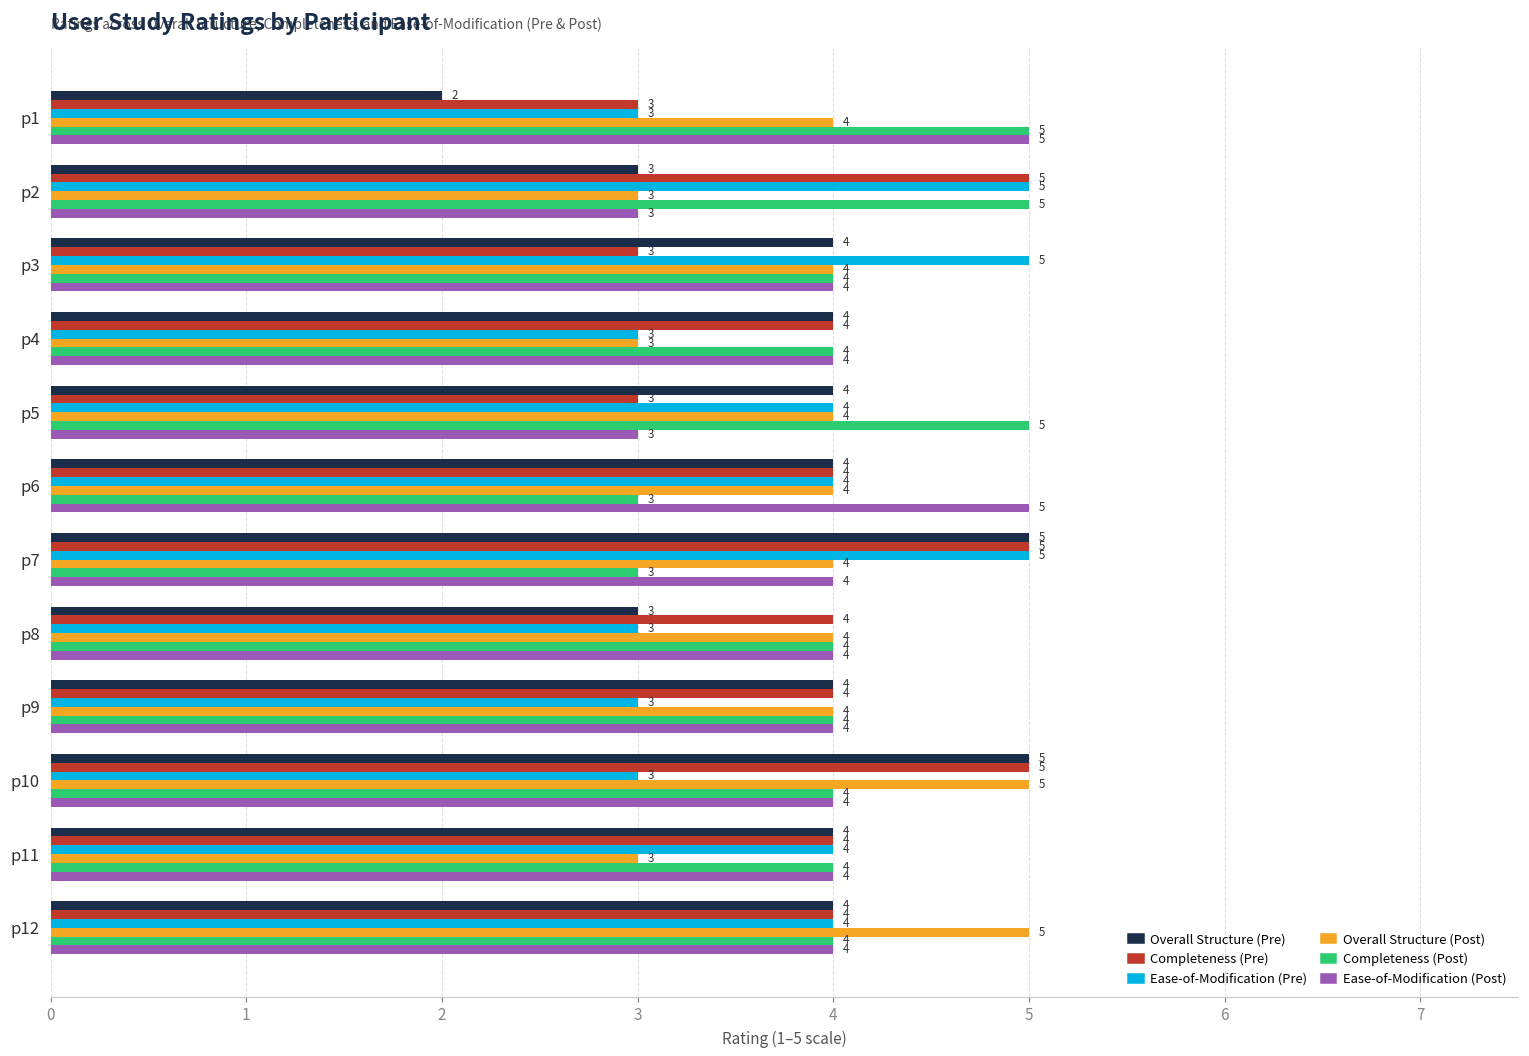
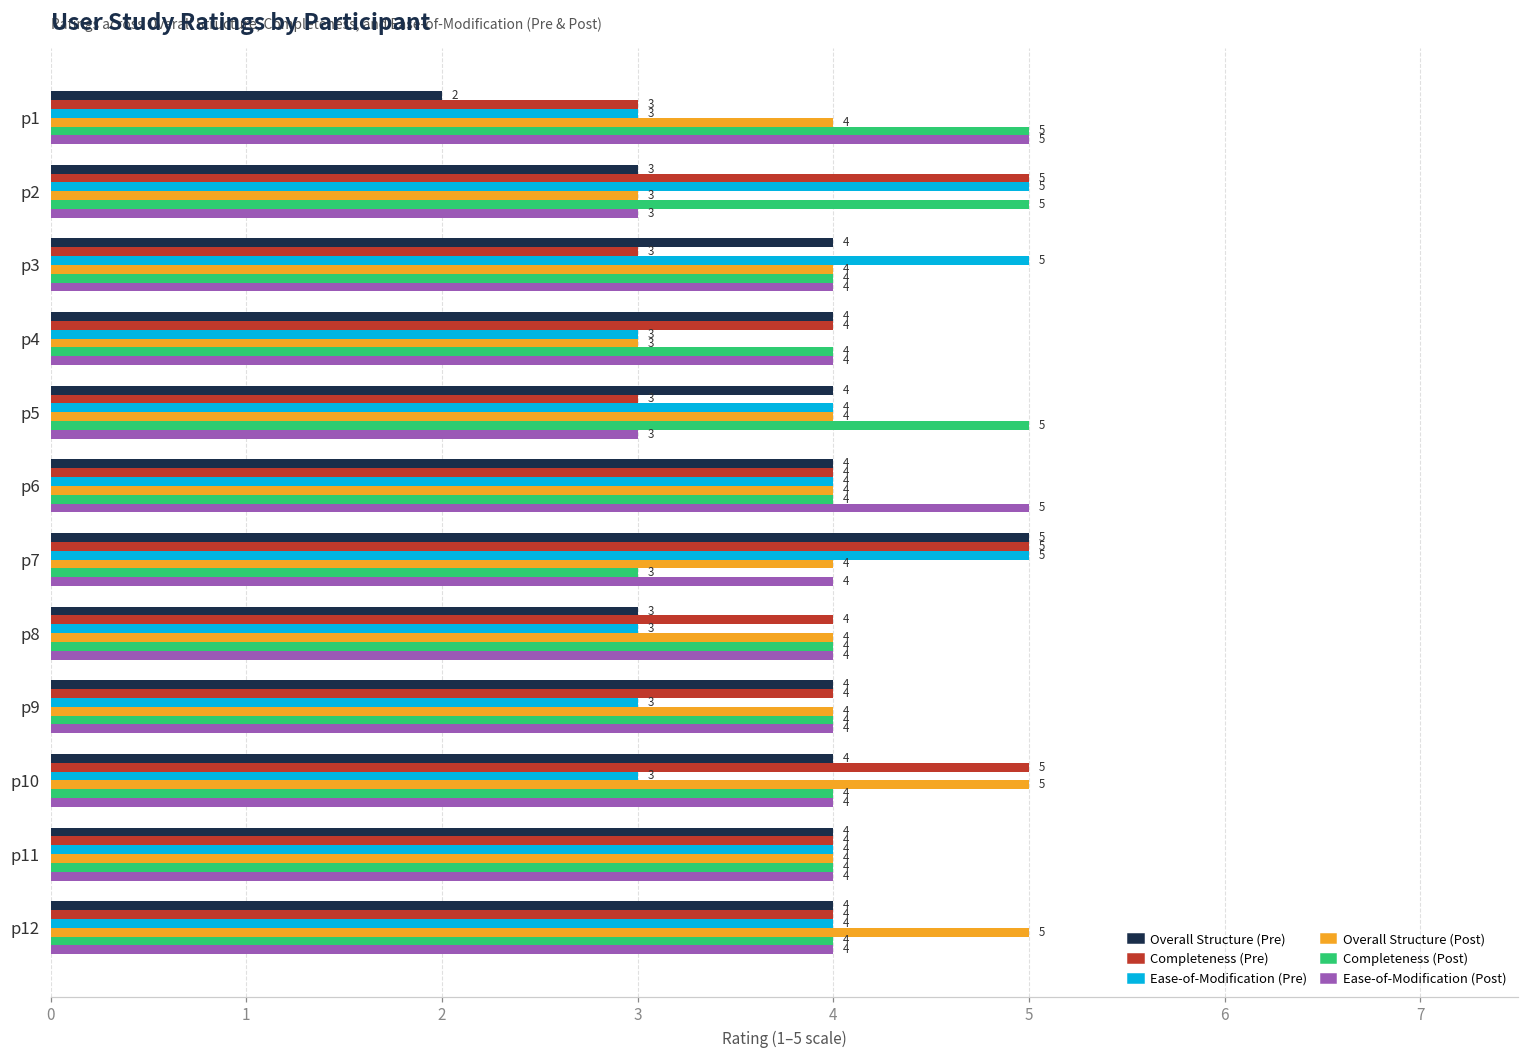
  {
    "Overall Structure (Pre)": {
      "p1": 2,
      "p2": 3,
      "p3": 4,
      "p5": 4,
      "p8": 3,
-     "p10": 5
+     "p10": 4
    },
    "Completeness (Pre)": {
      "p3": 3,
      "p5": 3,
      "p8": 4,
      "p10": 5
    },
    "Ease-of-Modification (Pre)": {
      "p3": 5,
      "p8": 3,
      "p9": 3,
      "p10": 3
    },
    "Overall Structure (Post)": {
      "p1": 4,
      "p2": 3,
      "p7": 4,
      "p10": 5,
-     "p11": 3,
+     "p11": 4,
      "p12": 5
    },
    "Completeness (Post)": {
      "p2": 5,
      "p5": 5,
-     "p6": 3,
+     "p6": 4,
      "p7": 3
    },
    "Ease-of-Modification (Post)": {
      "p2": 3,
      "p5": 3,
      "p6": 5,
      "p7": 4
    }
  }
